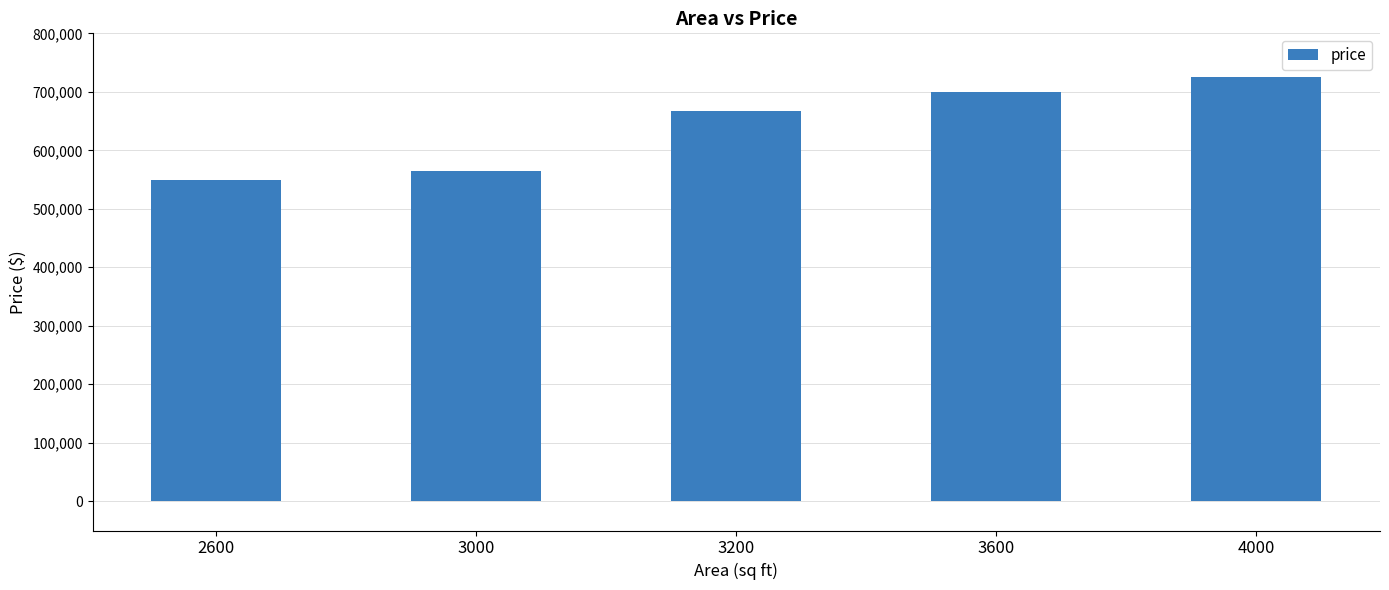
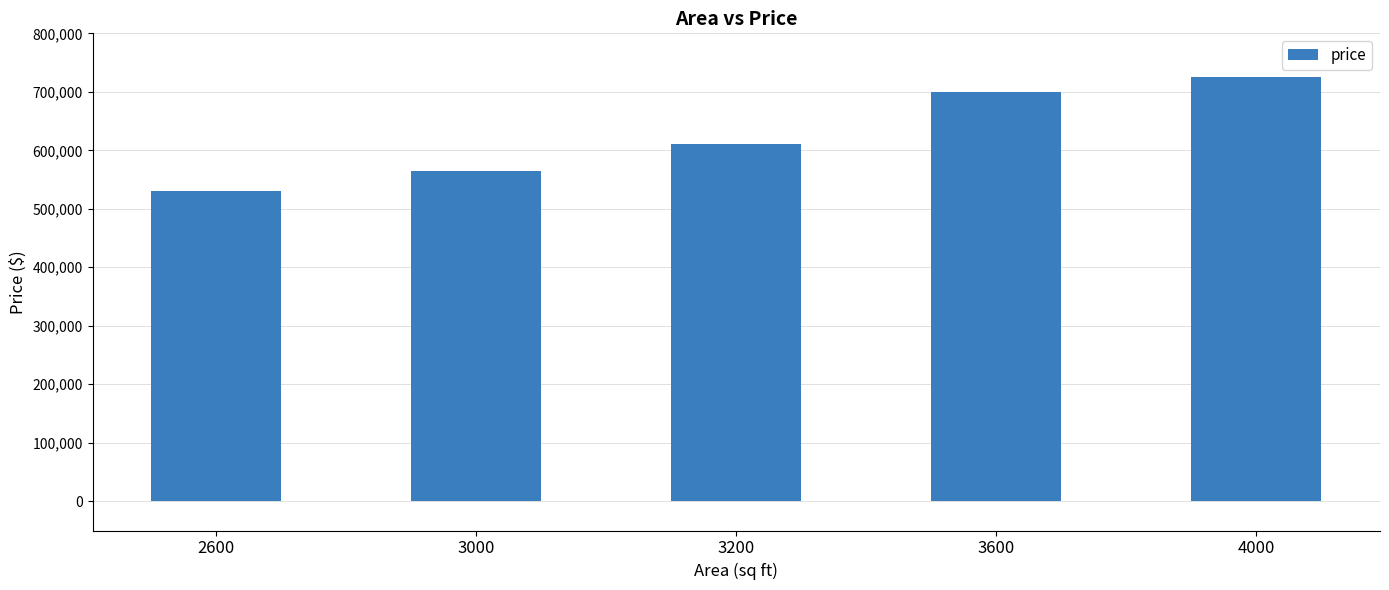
  {
-   "2600": "550,000",
+   "2600": "530,000",
    "3000": "570,000",
-   "3200": "670,000",
+   "3200": "610,000",
    "3600": "700,000",
    "4000": "730,000"
  }
